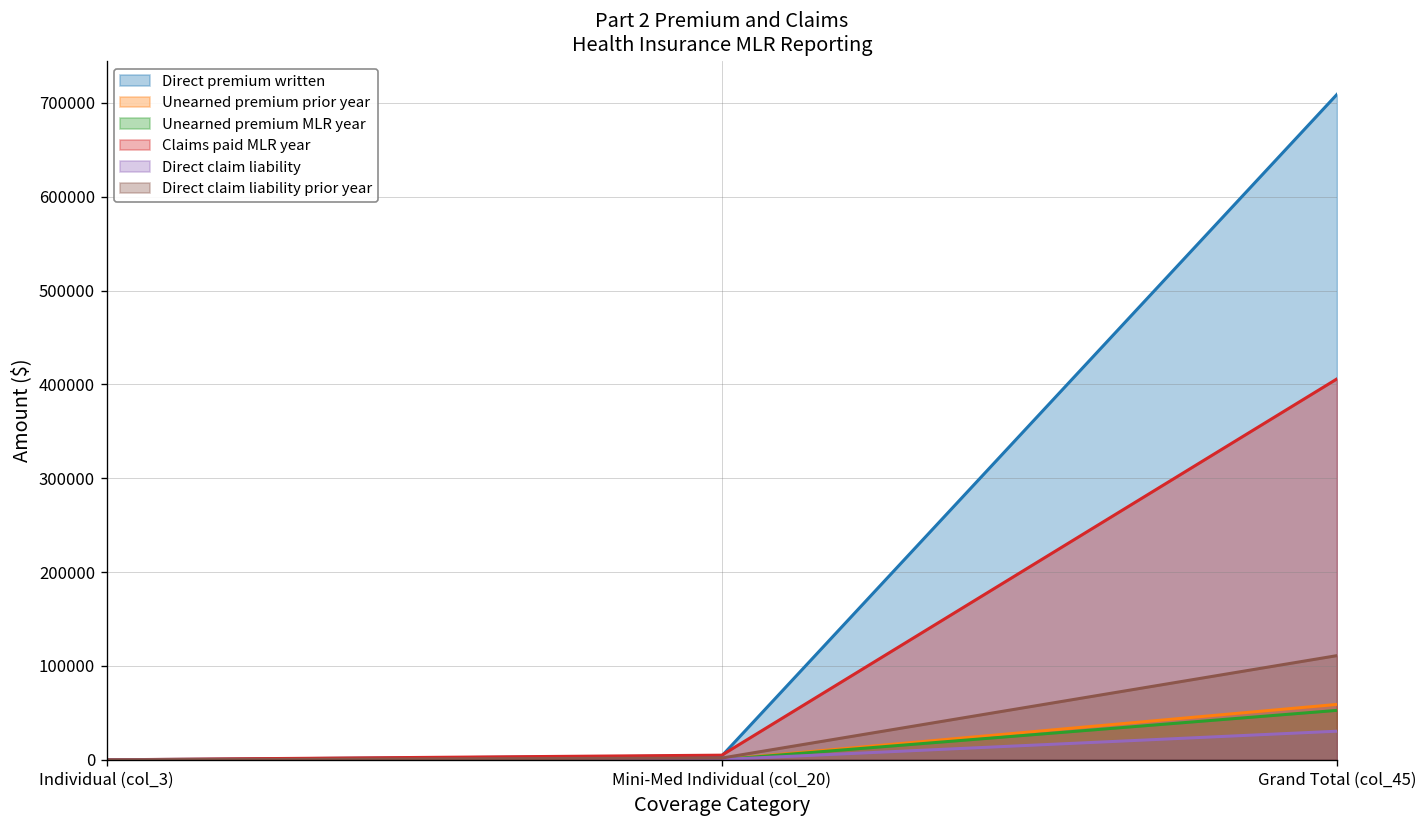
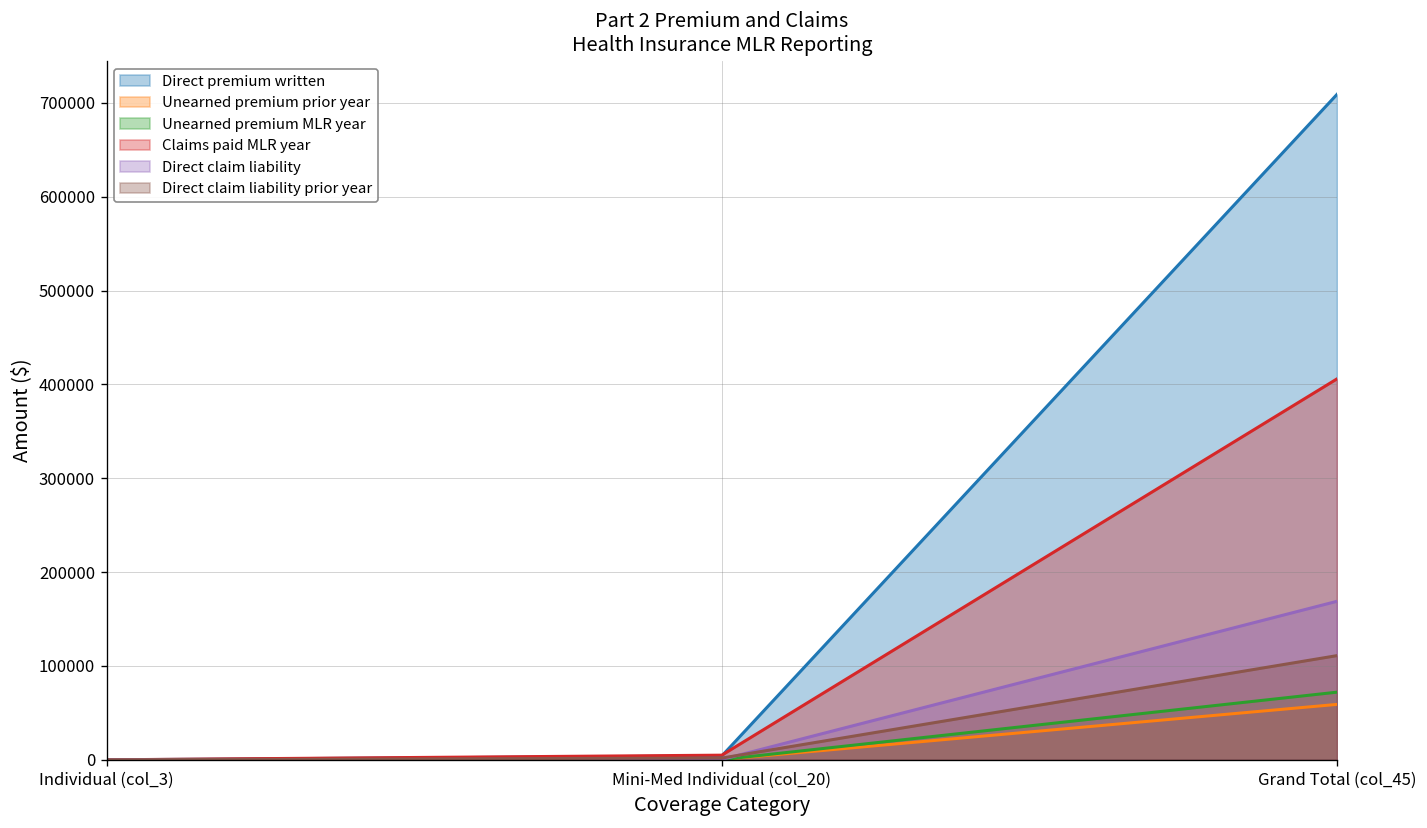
  {
    "Direct premium written": {
      "Grand Total (col_45)": 710000
    },
    "Unearned premium MLR year": {
-     "Grand Total (col_45)": 50000
+     "Grand Total (col_45)": 70000
    },
    "Direct claim liability": {
-     "Grand Total (col_45)": 30000
+     "Grand Total (col_45)": 170000
    }
  }
